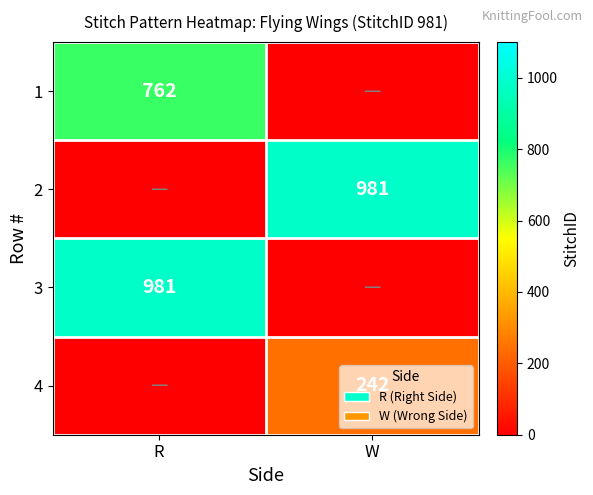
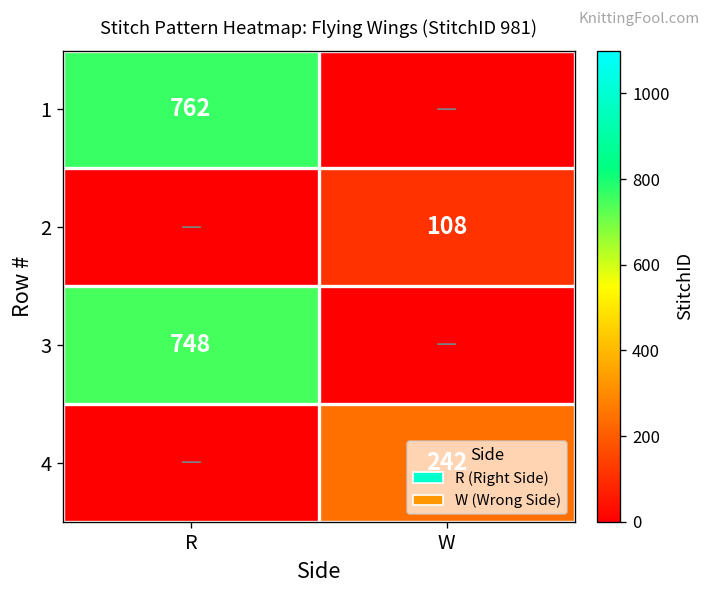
  {
    "1": {
      "R": 762
    },
    "2": {
-     "W": 981
+     "W": 108
    },
    "3": {
-     "R": 981
+     "R": 748
    }
  }
